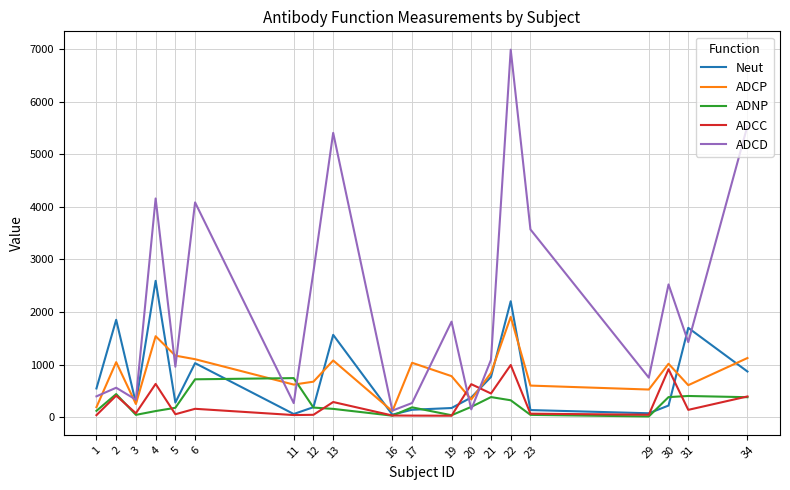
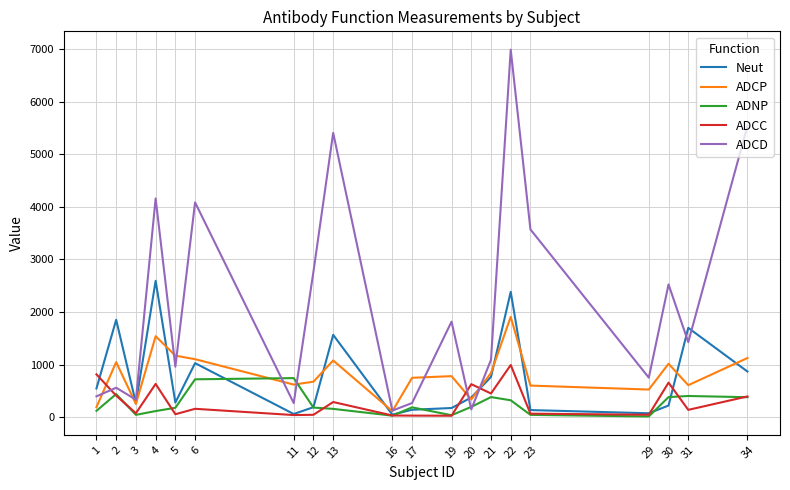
  {
    "Neut": {
      "1": 500,
      "2": 1900,
      "4": 2600,
      "5": 300,
      "6": 1000,
      "13": 1600,
      "19": 200,
      "21": 800,
-     "22": 2200,
+     "22": 2400,
      "23": 100,
      "30": 200,
      "31": 1700,
      "34": 900
    },
    "ADCP": {
      "1": 200,
      "2": 1000,
      "4": 1500,
      "5": 1200,
      "6": 1100,
      "11": 600,
      "12": 700,
      "13": 1100,
-     "17": 1000,
+     "17": 800,
      "19": 800,
      "21": 800,
      "22": 1900,
      "23": 600,
      "29": 500,
      "30": 1000,
      "31": 600,
      "34": 1100
    },
    "ADNP": {
      "1": 100,
      "4": 100,
      "5": 200,
      "6": 700,
      "11": 700,
      "13": 200,
      "21": 400,
      "22": 300,
      "30": 400,
      "31": 400
    },
    "ADCC": {
-     "1": 0,
+     "1": 800,
      "4": 600,
      "5": 100,
      "6": 200,
      "12": 0,
      "13": 300,
      "17": 0,
      "20": 600,
      "21": 500,
      "22": 1000,
-     "30": 900,
+     "30": 700,
      "31": 100
    },
    "ADCD": {
      "1": 400,
      "2": 600,
      "3": 300,
      "4": 4200,
      "5": 1000,
      "6": 4100,
      "11": 300,
      "12": 2800,
      "13": 5400,
      "17": 300,
      "19": 1800,
      "21": 1100,
      "22": 7000,
      "23": 3600,
      "29": 800,
      "30": 2500,
      "31": 1400
    }
  }
